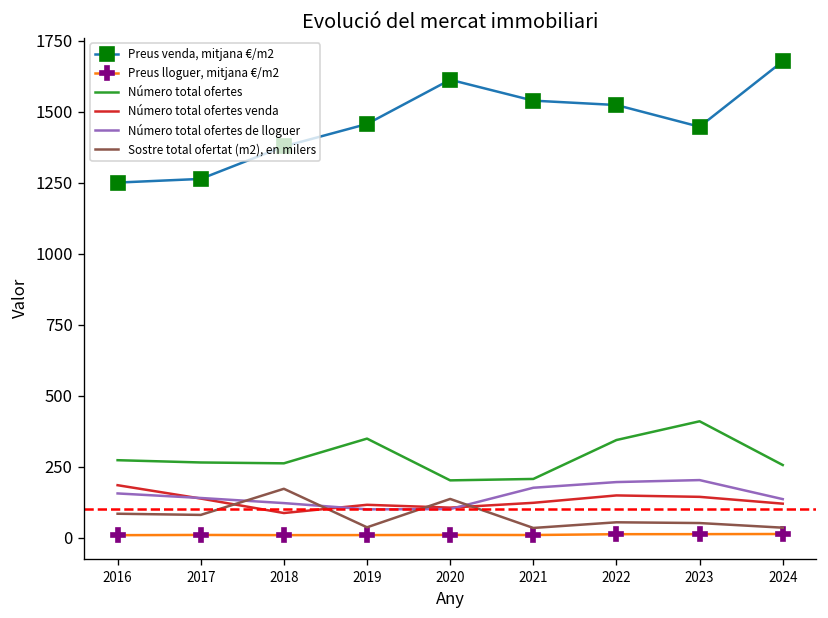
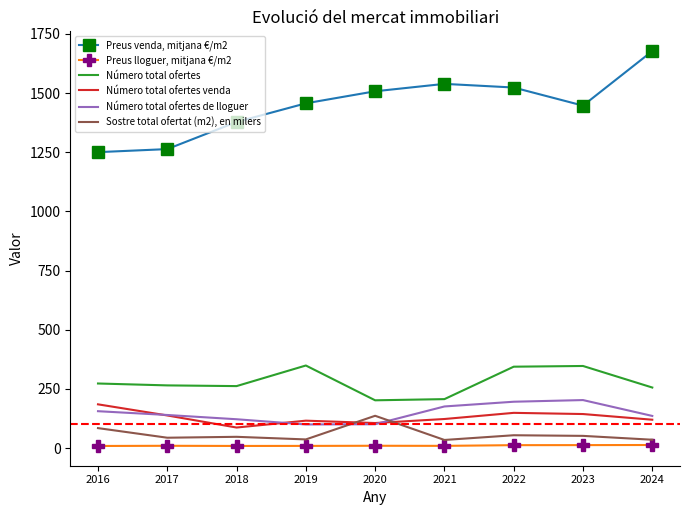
  {
    "Preus venda, mitjana €/m2": {
      "2016": 1250,
      "2017": 1260,
      "2019": 1460,
-     "2020": 1610,
+     "2020": 1510,
      "2021": 1540,
      "2022": 1520,
      "2023": 1450,
      "2024": 1680
    },
    "Preus lloguer, mitjana €/m2": {
      "2016": 10,
      "2017": 10,
      "2018": 10,
      "2019": 10,
      "2020": 10,
      "2021": 10,
      "2022": 10,
      "2023": 10,
      "2024": 10
    },
    "Número total ofertes": {
      "2016": 270,
      "2017": 270,
      "2018": 260,
      "2019": 350,
      "2020": 200,
      "2021": 210,
      "2022": 340,
-     "2023": 410,
+     "2023": 350,
      "2024": 260
    },
    "Número total ofertes venda": {
      "2016": 190,
      "2018": 90,
      "2019": 120,
      "2021": 120,
      "2022": 150,
      "2023": 140,
      "2024": 120
    },
    "Número total ofertes de lloguer": {
      "2016": 160,
      "2018": 120,
      "2019": 100,
      "2021": 180,
      "2022": 200,
      "2023": 200,
      "2024": 140
    },
    "Sostre total ofertat (m2), en milers": {
      "2016": 80,
-     "2017": 80,
-     "2018": 170,
+     "2017": 40,
+     "2018": 50,
      "2019": 40,
      "2020": 140,
      "2021": 30,
      "2022": 50,
      "2023": 50,
      "2024": 40
    }
  }
